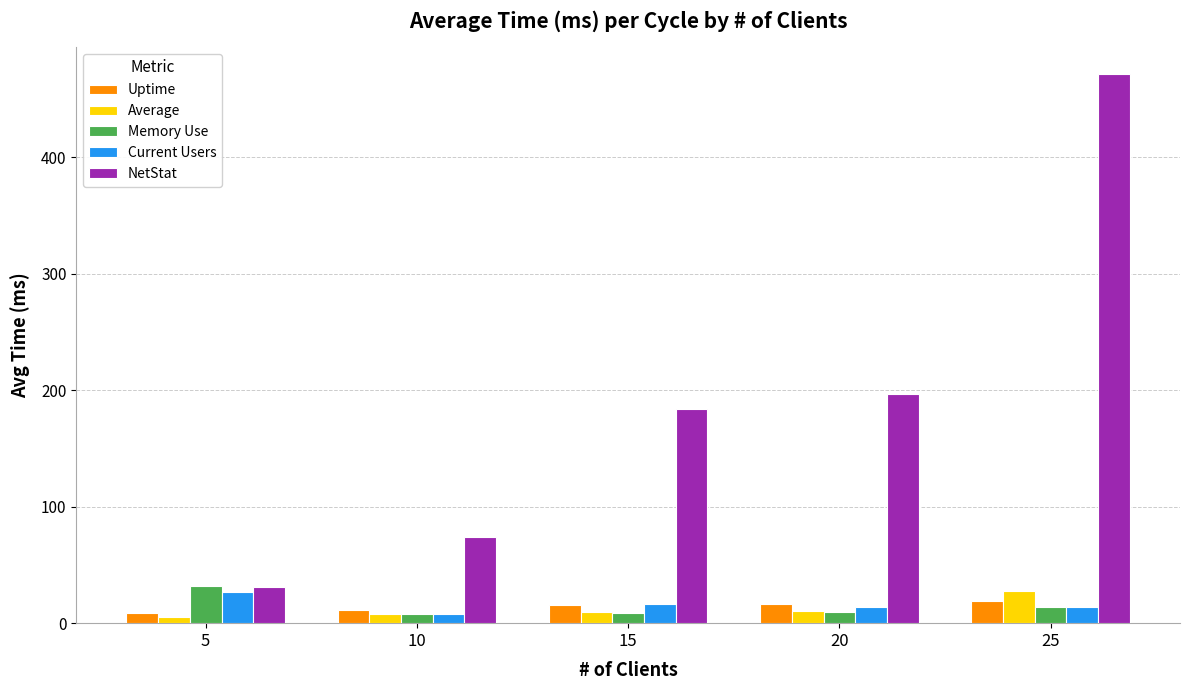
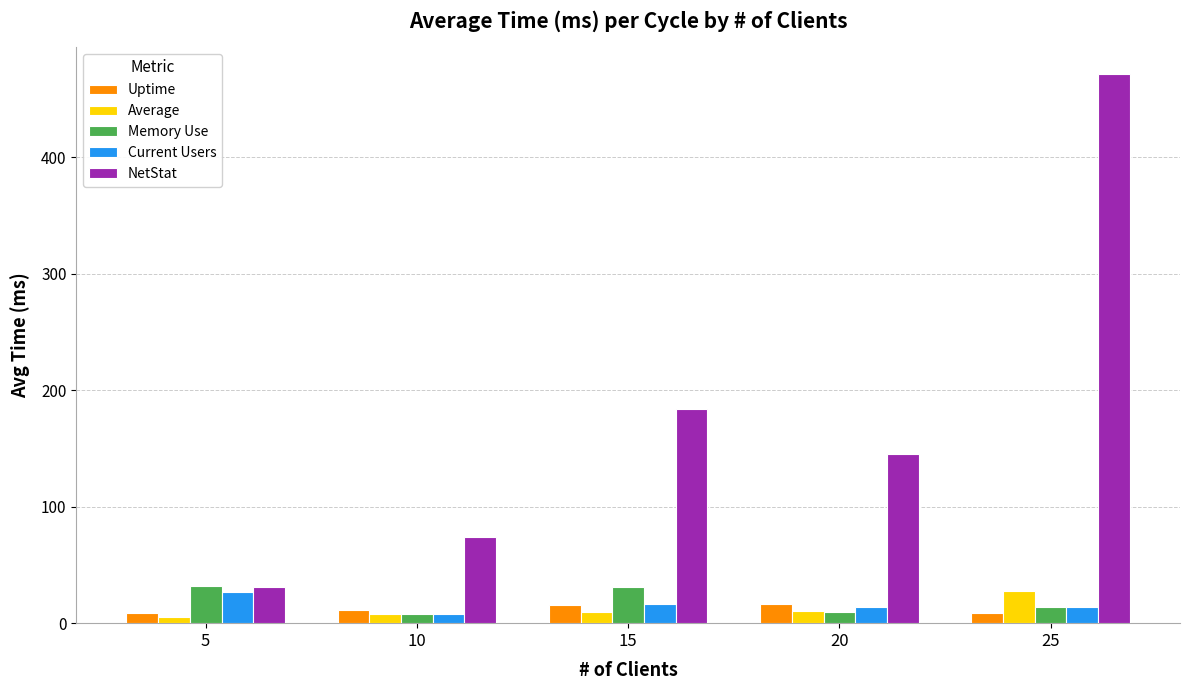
  {
    "Uptime": {
      "5": 8,
      "10": 11,
      "15": 16,
      "20": 16,
-     "25": 19
+     "25": 9
    },
    "Average": {
      "5": 5,
      "10": 8,
      "15": 9,
      "20": 11,
      "25": 28
    },
    "Memory Use": {
      "5": 32,
      "10": 8,
-     "15": 9,
+     "15": 31,
      "20": 10,
      "25": 14
    },
    "Current Users": {
      "5": 27,
      "10": 8,
      "15": 16,
      "20": 14,
      "25": 14
    },
    "NetStat": {
      "5": 31,
      "10": 74,
      "15": 184,
-     "20": 197,
+     "20": 146,
      "25": 471
    }
  }
